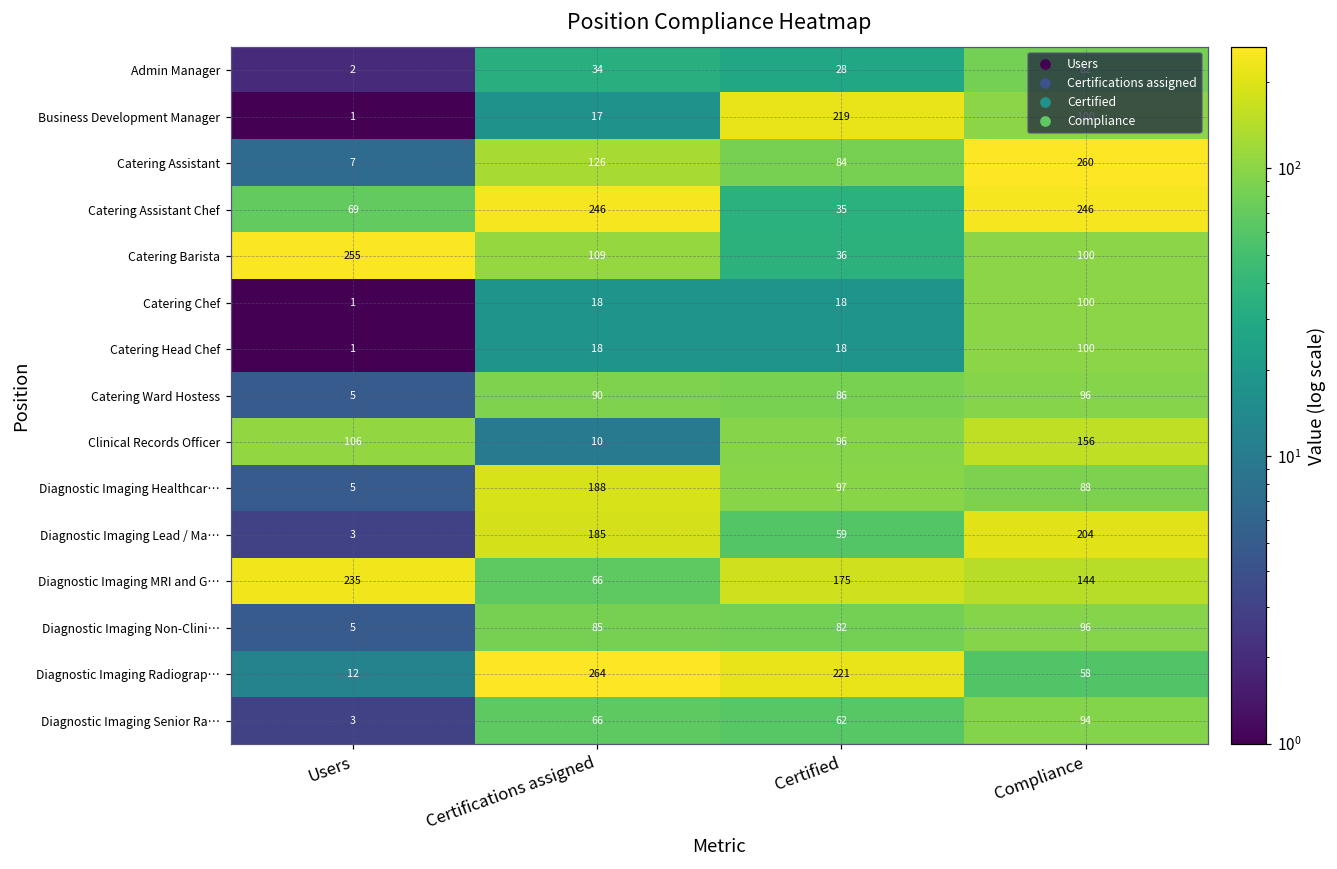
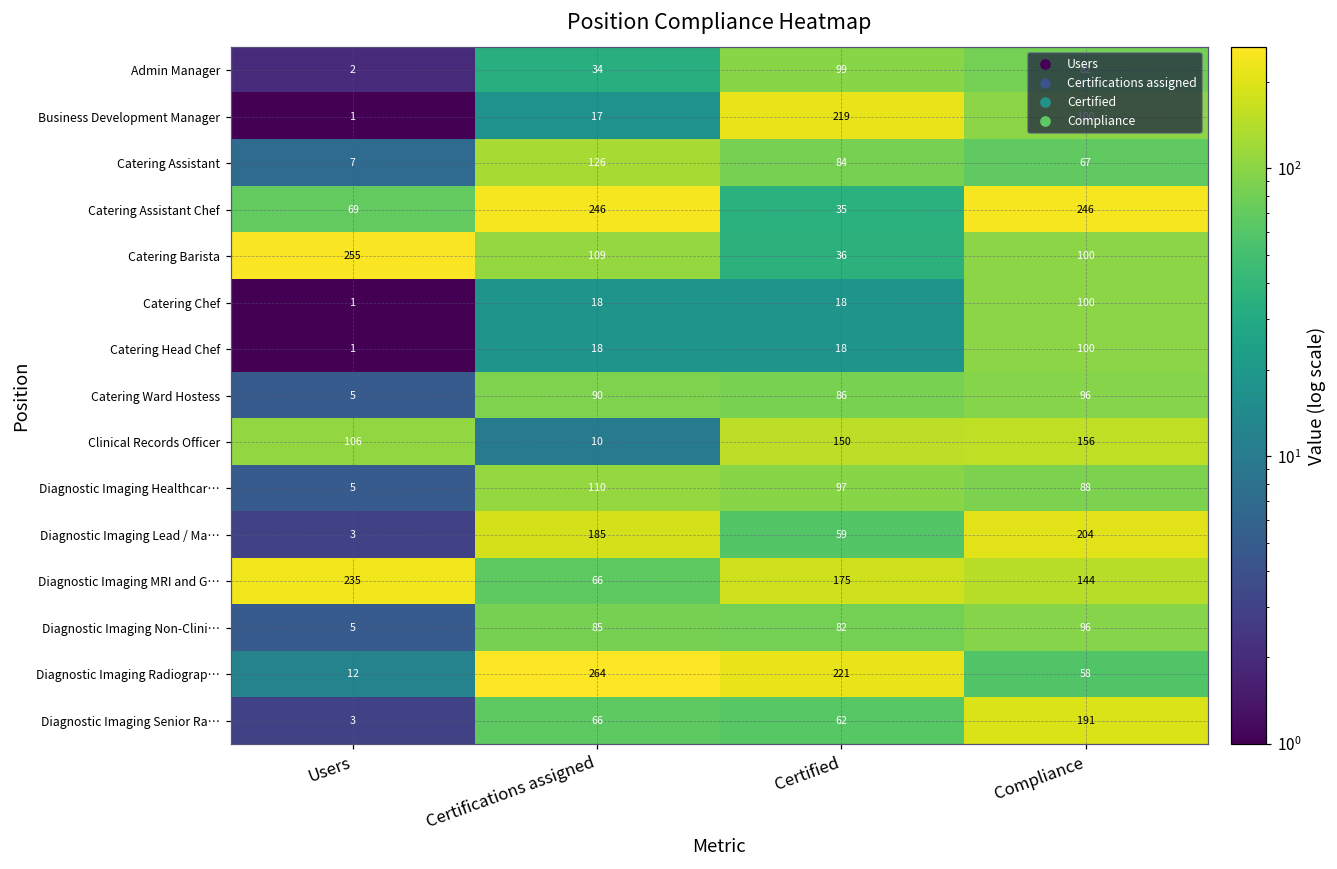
  {
    "Admin Manager": {
      "Users": 2,
      "Certifications assigned": 34,
-     "Certified": 28
+     "Certified": 99
    },
    "Business Development Manager": {
      "Users": 1,
      "Certifications assigned": 17,
      "Certified": 219
    },
    "Catering Assistant": {
      "Users": 7,
      "Certifications assigned": 126,
      "Certified": 84,
-     "Compliance": 260
+     "Compliance": 67
    },
    "Catering Assistant Chef": {
      "Users": 69,
      "Certifications assigned": 246,
      "Certified": 35,
      "Compliance": 246
    },
    "Catering Barista": {
      "Users": 255,
      "Certifications assigned": 109,
      "Certified": 36,
      "Compliance": 100
    },
    "Catering Chef": {
      "Users": 1,
      "Certifications assigned": 18,
      "Certified": 18,
      "Compliance": 100
    },
    "Catering Head Chef": {
      "Users": 1,
      "Certifications assigned": 18,
      "Certified": 18,
      "Compliance": 100
    },
    "Catering Ward Hostess": {
      "Users": 5,
      "Certifications assigned": 90,
      "Certified": 86,
      "Compliance": 96
    },
    "Clinical Records Officer": {
      "Users": 106,
      "Certifications assigned": 10,
-     "Certified": 96,
+     "Certified": 150,
      "Compliance": 156
    },
    "Diagnostic Imaging Healthcar…": {
      "Users": 5,
-     "Certifications assigned": 188,
+     "Certifications assigned": 110,
      "Certified": 97,
      "Compliance": 88
    },
    "Diagnostic Imaging Lead / Ma…": {
      "Users": 3,
      "Certifications assigned": 185,
      "Certified": 59,
      "Compliance": 204
    },
    "Diagnostic Imaging MRI and G…": {
      "Users": 235,
      "Certifications assigned": 66,
      "Certified": 175,
      "Compliance": 144
    },
    "Diagnostic Imaging Non-Clini…": {
      "Users": 5,
      "Certifications assigned": 85,
      "Certified": 82,
      "Compliance": 96
    },
    "Diagnostic Imaging Radiograp…": {
      "Users": 12,
      "Certifications assigned": 264,
      "Certified": 221,
      "Compliance": 58
    },
    "Diagnostic Imaging Senior Ra…": {
      "Users": 3,
      "Certifications assigned": 66,
      "Certified": 62,
-     "Compliance": 94
+     "Compliance": 191
    }
  }
